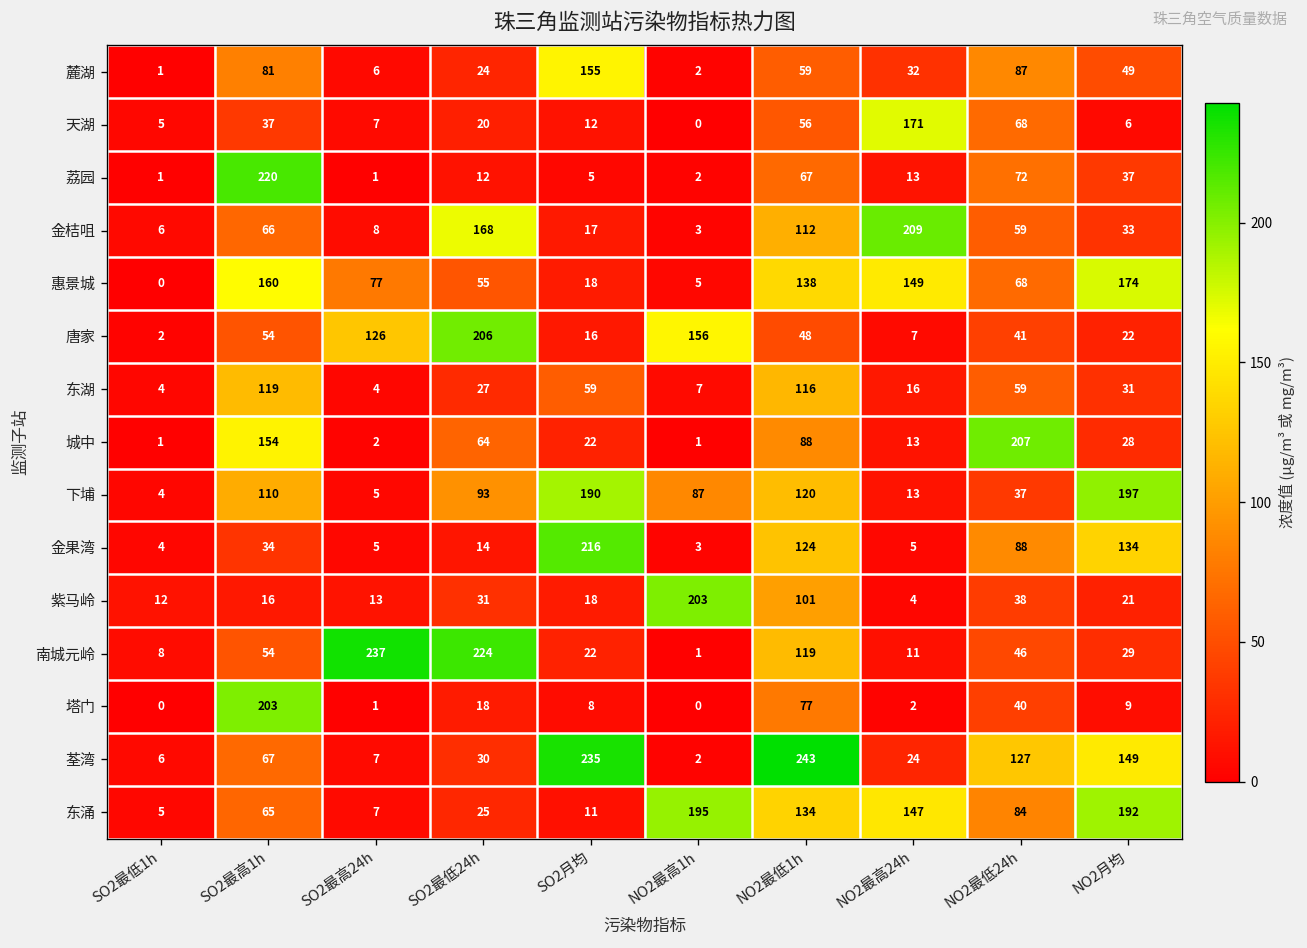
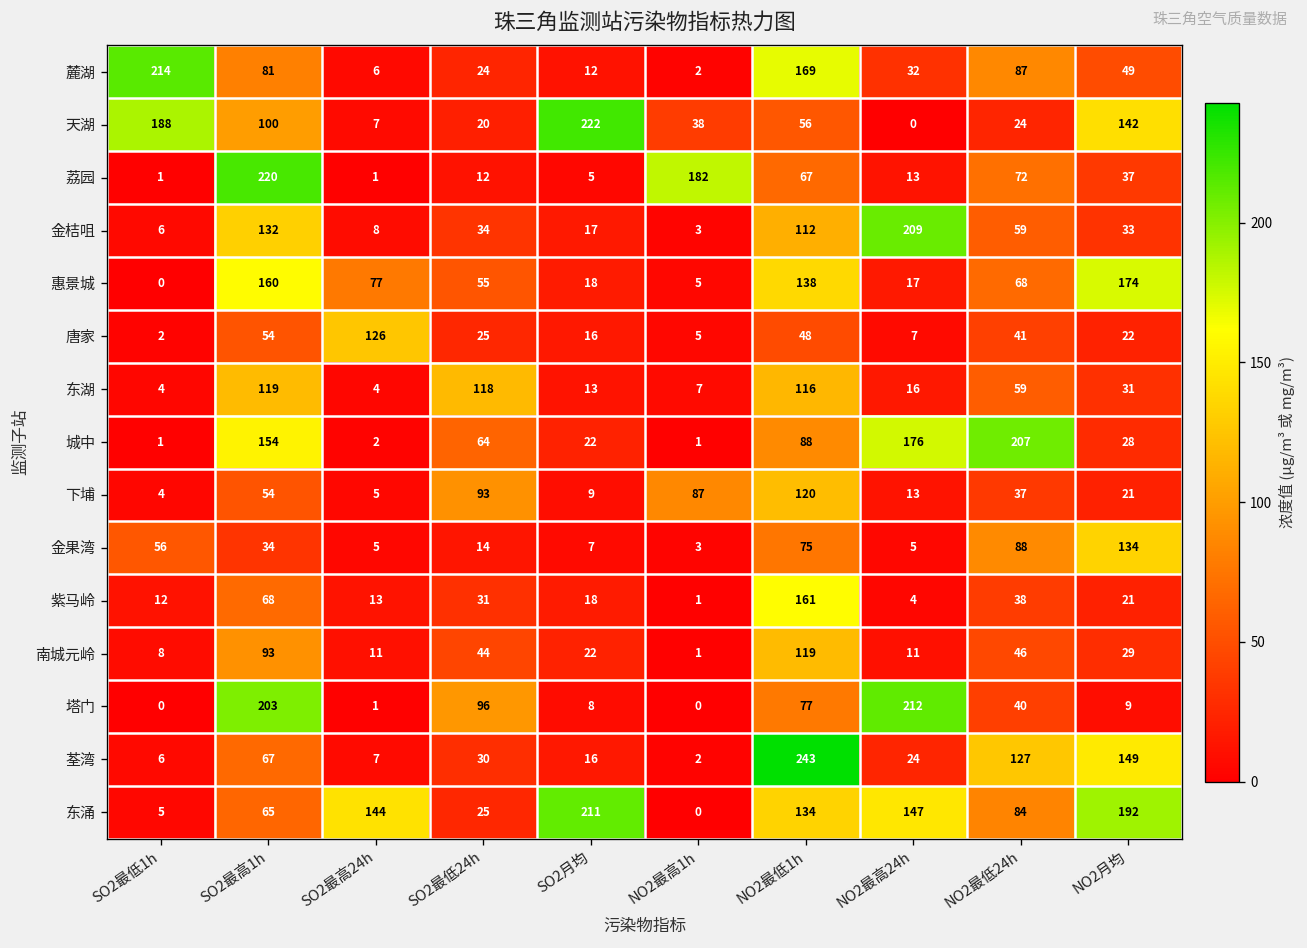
  {
    "麓湖": {
-     "SO2最低1h": 1,
+     "SO2最低1h": 214,
      "SO2最高1h": 81,
      "SO2最高24h": 6,
      "SO2最低24h": 24,
-     "SO2月均": 155,
+     "SO2月均": 12,
      "NO2最高1h": 2,
-     "NO2最低1h": 59,
+     "NO2最低1h": 169,
      "NO2最高24h": 32,
      "NO2最低24h": 87,
      "NO2月均": 49
    },
    "天湖": {
-     "SO2最低1h": 5,
-     "SO2最高1h": 37,
+     "SO2最低1h": 188,
+     "SO2最高1h": 100,
      "SO2最高24h": 7,
      "SO2最低24h": 20,
-     "SO2月均": 12,
-     "NO2最高1h": 0,
+     "SO2月均": 222,
+     "NO2最高1h": 38,
      "NO2最低1h": 56,
-     "NO2最高24h": 171,
-     "NO2最低24h": 68,
-     "NO2月均": 6
+     "NO2最高24h": 0,
+     "NO2最低24h": 24,
+     "NO2月均": 142
    },
    "荔园": {
      "SO2最低1h": 1,
      "SO2最高1h": 220,
      "SO2最高24h": 1,
      "SO2最低24h": 12,
      "SO2月均": 5,
-     "NO2最高1h": 2,
+     "NO2最高1h": 182,
      "NO2最低1h": 67,
      "NO2最高24h": 13,
      "NO2最低24h": 72,
      "NO2月均": 37
    },
    "金桔咀": {
      "SO2最低1h": 6,
-     "SO2最高1h": 66,
+     "SO2最高1h": 132,
      "SO2最高24h": 8,
-     "SO2最低24h": 168,
+     "SO2最低24h": 34,
      "SO2月均": 17,
      "NO2最高1h": 3,
      "NO2最低1h": 112,
      "NO2最高24h": 209,
      "NO2最低24h": 59,
      "NO2月均": 33
    },
    "惠景城": {
      "SO2最低1h": 0,
      "SO2最高1h": 160,
      "SO2最高24h": 77,
      "SO2最低24h": 55,
      "SO2月均": 18,
      "NO2最高1h": 5,
      "NO2最低1h": 138,
-     "NO2最高24h": 149,
+     "NO2最高24h": 17,
      "NO2最低24h": 68,
      "NO2月均": 174
    },
    "唐家": {
      "SO2最低1h": 2,
      "SO2最高1h": 54,
      "SO2最高24h": 126,
-     "SO2最低24h": 206,
+     "SO2最低24h": 25,
      "SO2月均": 16,
-     "NO2最高1h": 156,
+     "NO2最高1h": 5,
      "NO2最低1h": 48,
      "NO2最高24h": 7,
      "NO2最低24h": 41,
      "NO2月均": 22
    },
    "东湖": {
      "SO2最低1h": 4,
      "SO2最高1h": 119,
      "SO2最高24h": 4,
-     "SO2最低24h": 27,
-     "SO2月均": 59,
+     "SO2最低24h": 118,
+     "SO2月均": 13,
      "NO2最高1h": 7,
      "NO2最低1h": 116,
      "NO2最高24h": 16,
      "NO2最低24h": 59,
      "NO2月均": 31
    },
    "城中": {
      "SO2最低1h": 1,
      "SO2最高1h": 154,
      "SO2最高24h": 2,
      "SO2最低24h": 64,
      "SO2月均": 22,
      "NO2最高1h": 1,
      "NO2最低1h": 88,
-     "NO2最高24h": 13,
+     "NO2最高24h": 176,
      "NO2最低24h": 207,
      "NO2月均": 28
    },
    "下埔": {
      "SO2最低1h": 4,
-     "SO2最高1h": 110,
+     "SO2最高1h": 54,
      "SO2最高24h": 5,
      "SO2最低24h": 93,
-     "SO2月均": 190,
+     "SO2月均": 9,
      "NO2最高1h": 87,
      "NO2最低1h": 120,
      "NO2最高24h": 13,
      "NO2最低24h": 37,
-     "NO2月均": 197
+     "NO2月均": 21
    },
    "金果湾": {
-     "SO2最低1h": 4,
+     "SO2最低1h": 56,
      "SO2最高1h": 34,
      "SO2最高24h": 5,
      "SO2最低24h": 14,
-     "SO2月均": 216,
+     "SO2月均": 7,
      "NO2最高1h": 3,
-     "NO2最低1h": 124,
+     "NO2最低1h": 75,
      "NO2最高24h": 5,
      "NO2最低24h": 88,
      "NO2月均": 134
    },
    "紫马岭": {
      "SO2最低1h": 12,
-     "SO2最高1h": 16,
+     "SO2最高1h": 68,
      "SO2最高24h": 13,
      "SO2最低24h": 31,
      "SO2月均": 18,
-     "NO2最高1h": 203,
-     "NO2最低1h": 101,
+     "NO2最高1h": 1,
+     "NO2最低1h": 161,
      "NO2最高24h": 4,
      "NO2最低24h": 38,
      "NO2月均": 21
    },
    "南城元岭": {
      "SO2最低1h": 8,
-     "SO2最高1h": 54,
-     "SO2最高24h": 237,
-     "SO2最低24h": 224,
+     "SO2最高1h": 93,
+     "SO2最高24h": 11,
+     "SO2最低24h": 44,
      "SO2月均": 22,
      "NO2最高1h": 1,
      "NO2最低1h": 119,
      "NO2最高24h": 11,
      "NO2最低24h": 46,
      "NO2月均": 29
    },
    "塔门": {
      "SO2最低1h": 0,
      "SO2最高1h": 203,
      "SO2最高24h": 1,
-     "SO2最低24h": 18,
+     "SO2最低24h": 96,
      "SO2月均": 8,
      "NO2最高1h": 0,
      "NO2最低1h": 77,
-     "NO2最高24h": 2,
+     "NO2最高24h": 212,
      "NO2最低24h": 40,
      "NO2月均": 9
    },
    "荃湾": {
      "SO2最低1h": 6,
      "SO2最高1h": 67,
      "SO2最高24h": 7,
      "SO2最低24h": 30,
-     "SO2月均": 235,
+     "SO2月均": 16,
      "NO2最高1h": 2,
      "NO2最低1h": 243,
      "NO2最高24h": 24,
      "NO2最低24h": 127,
      "NO2月均": 149
    },
    "东涌": {
      "SO2最低1h": 5,
      "SO2最高1h": 65,
-     "SO2最高24h": 7,
+     "SO2最高24h": 144,
      "SO2最低24h": 25,
-     "SO2月均": 11,
-     "NO2最高1h": 195,
+     "SO2月均": 211,
+     "NO2最高1h": 0,
      "NO2最低1h": 134,
      "NO2最高24h": 147,
      "NO2最低24h": 84,
      "NO2月均": 192
    }
  }
